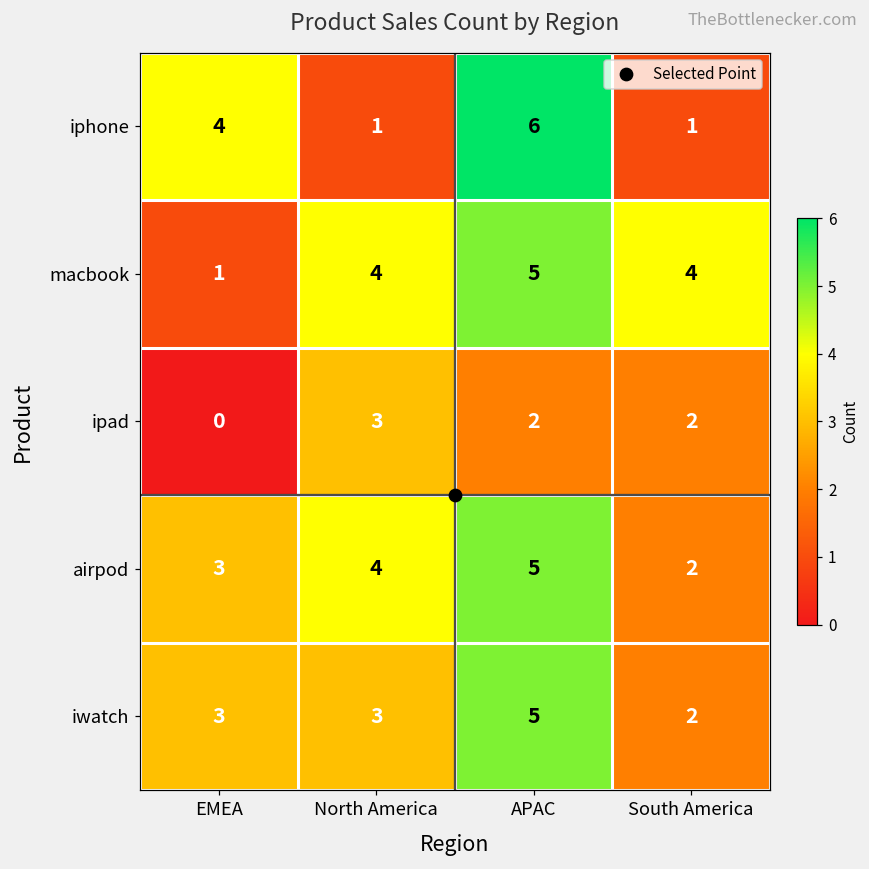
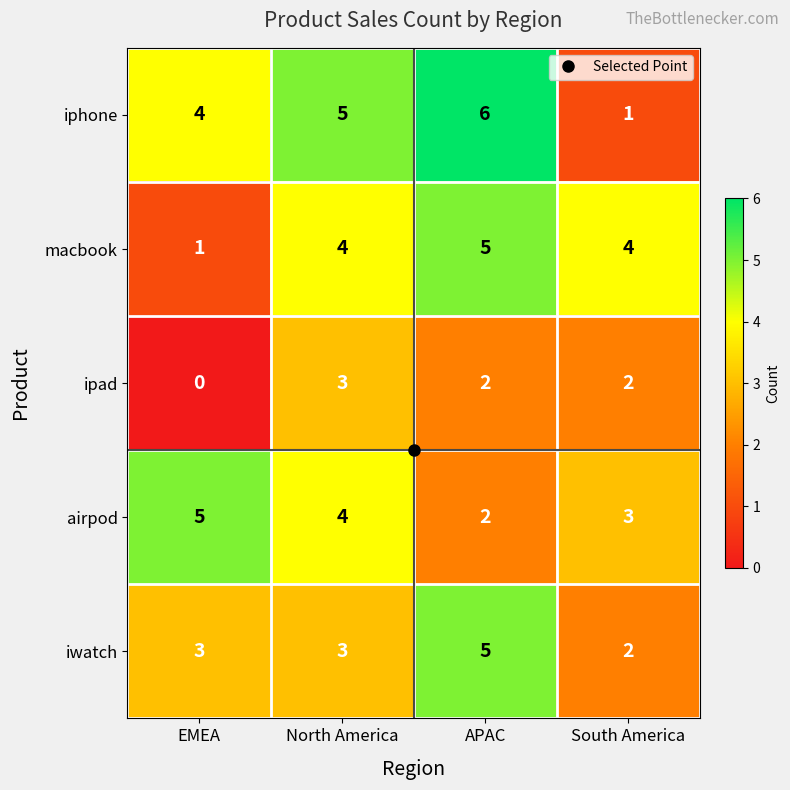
  {
    "iphone": {
      "EMEA": 4,
-     "North America": 1,
+     "North America": 5,
      "APAC": 6,
      "South America": 1
    },
    "macbook": {
      "EMEA": 1,
      "North America": 4,
      "APAC": 5,
      "South America": 4
    },
    "ipad": {
      "EMEA": 0,
      "North America": 3,
      "APAC": 2,
      "South America": 2
    },
    "airpod": {
-     "EMEA": 3,
+     "EMEA": 5,
      "North America": 4,
-     "APAC": 5,
-     "South America": 2
+     "APAC": 2,
+     "South America": 3
    },
    "iwatch": {
      "EMEA": 3,
      "North America": 3,
      "APAC": 5,
      "South America": 2
    }
  }
